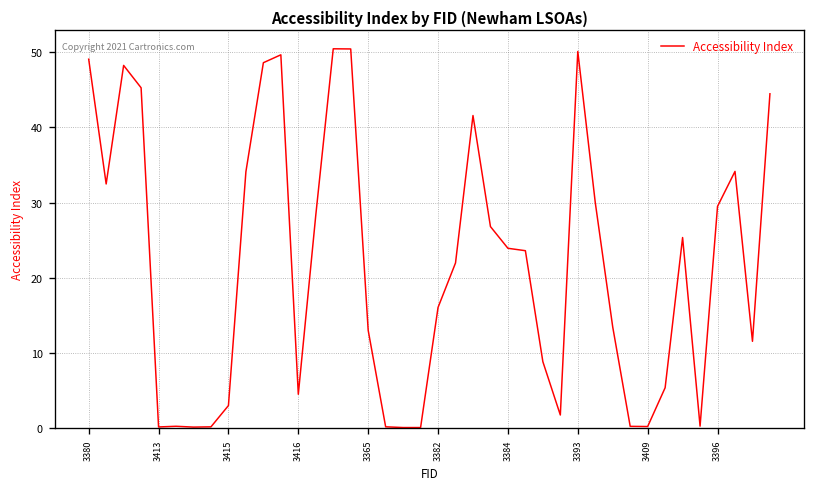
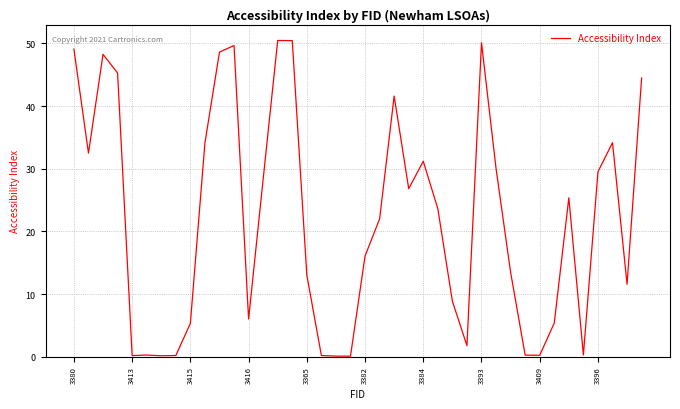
  {
    "3413": 0,
-   "3415": 3,
-   "3416": 5,
+   "3415": 5,
+   "3416": 6,
    "3365": 13,
    "3382": 16,
-   "3384": 24,
+   "3384": 31,
    "3393": 50,
    "3409": 0,
    "3396": 30
  }
